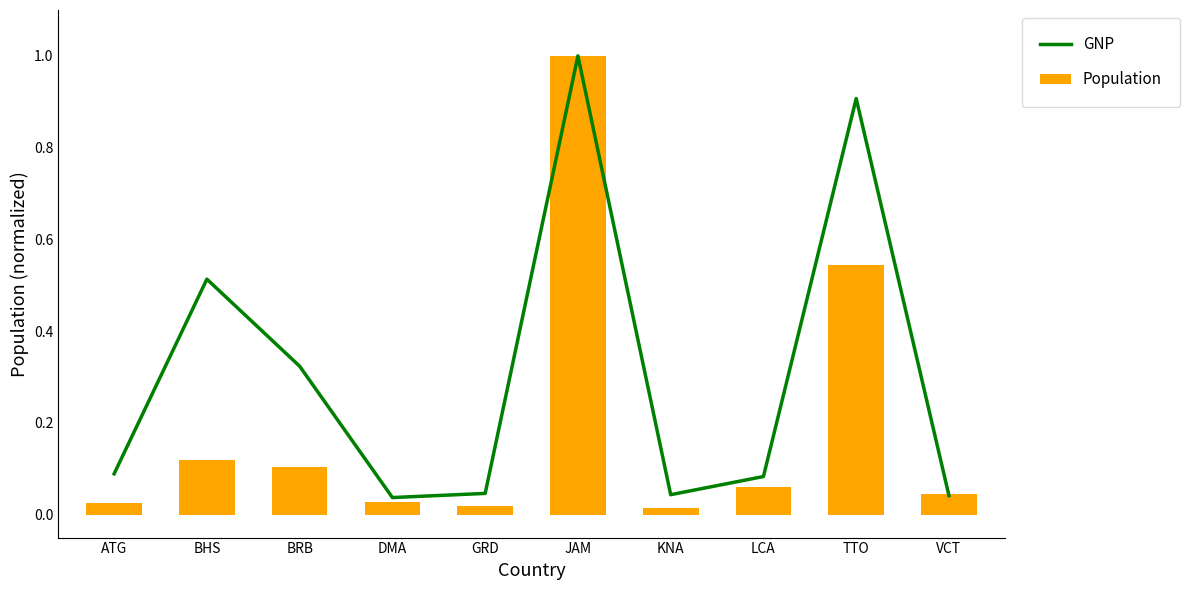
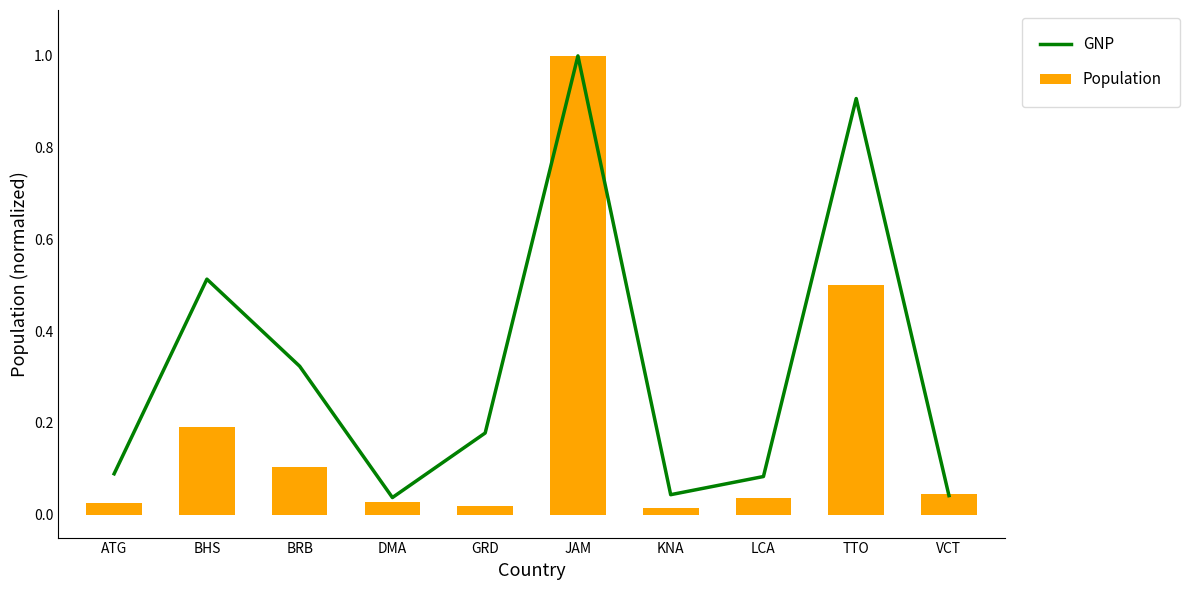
  {
    "GNP": {
      "ATG": 0.09,
      "BHS": 0.51,
      "BRB": 0.32,
      "DMA": 0.04,
-     "GRD": 0.05,
+     "GRD": 0.18,
      "JAM": 1.00,
      "KNA": 0.04,
      "LCA": 0.08,
      "TTO": 0.91,
      "VCT": 0.04
    },
    "Population": {
      "ATG": 0.03,
-     "BHS": 0.12,
+     "BHS": 0.19,
      "BRB": 0.10,
      "DMA": 0.03,
      "GRD": 0.02,
      "JAM": 1.00,
      "KNA": 0.01,
-     "LCA": 0.06,
-     "TTO": 0.54,
+     "LCA": 0.04,
+     "TTO": 0.50,
      "VCT": 0.04
    }
  }
